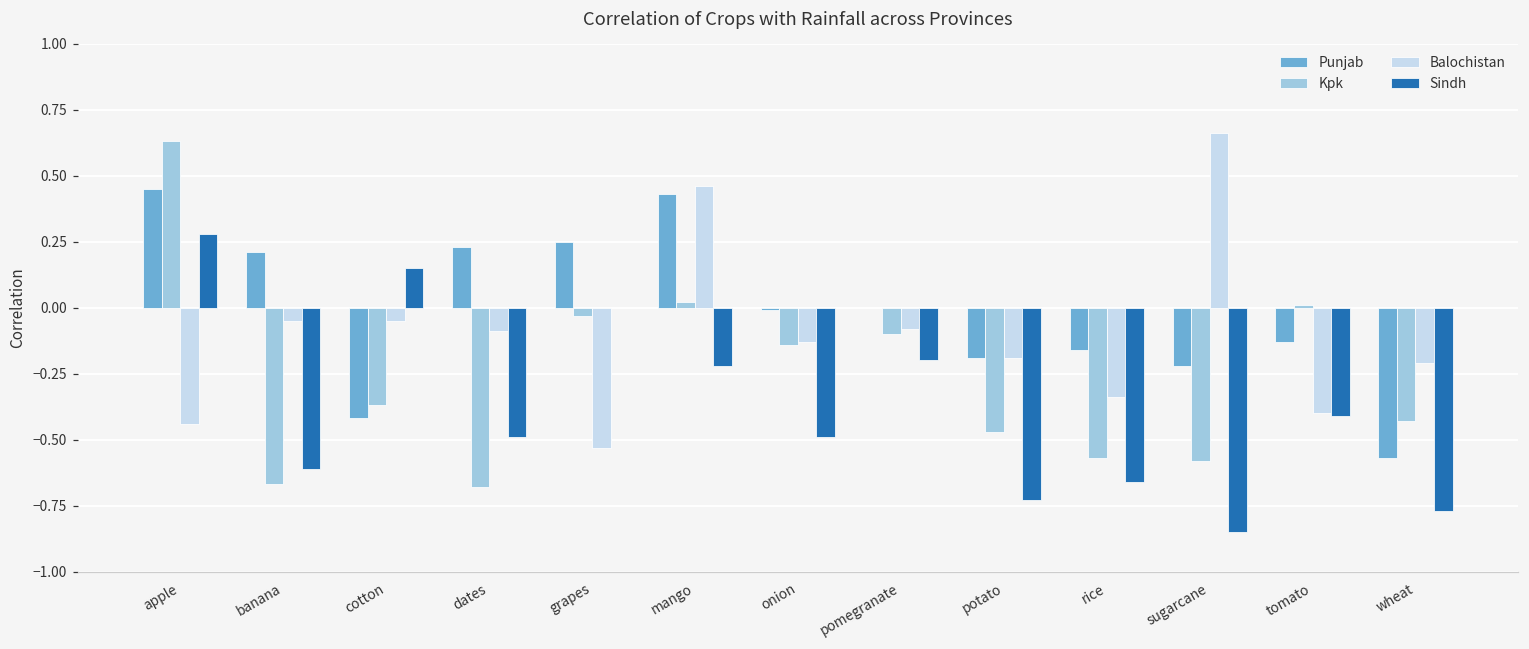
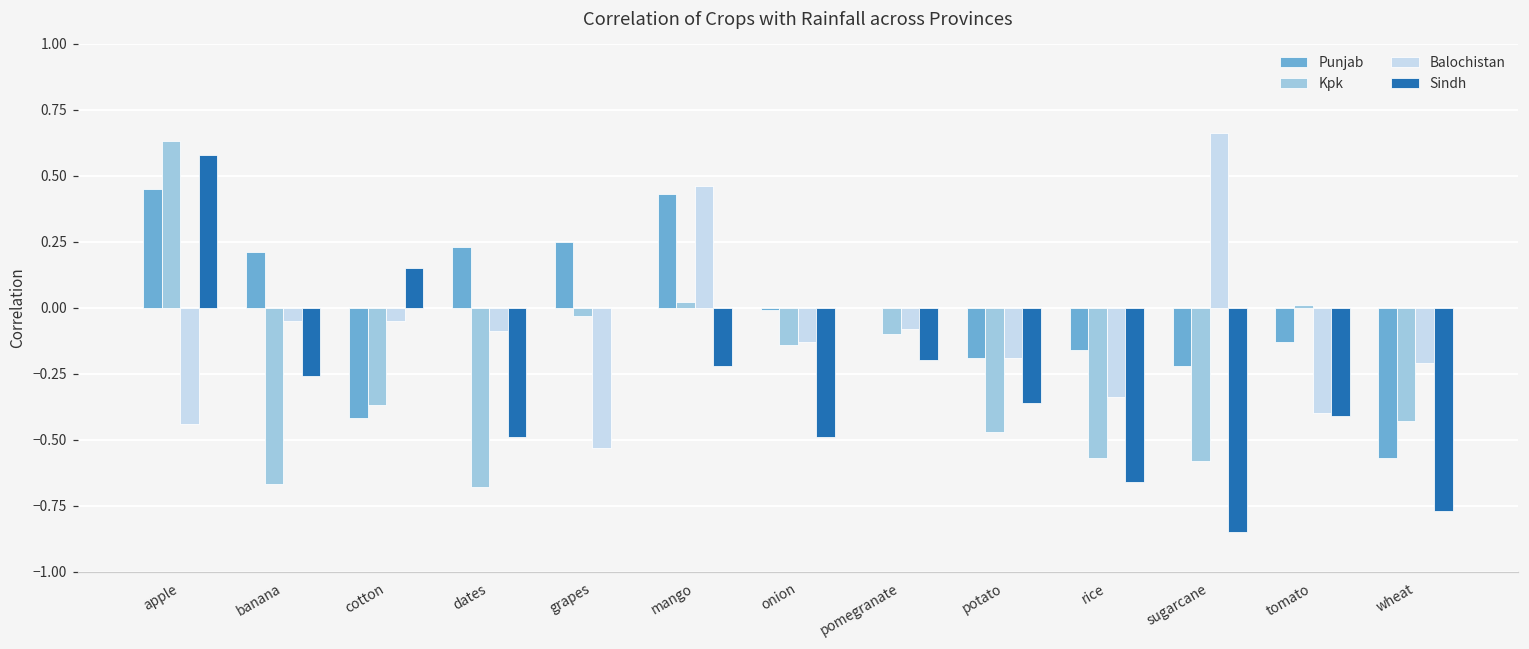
  {
    "Sindh": {
-     "apple": 0.28,
-     "banana": -0.61,
+     "apple": 0.58,
+     "banana": -0.26,
      "cotton": 0.15,
      "dates": -0.49,
      "grapes": 0.00,
      "mango": -0.22,
      "onion": -0.49,
      "pomegranate": -0.20,
-     "potato": -0.73,
+     "potato": -0.36,
      "rice": -0.66,
      "sugarcane": -0.85,
      "tomato": -0.41,
      "wheat": -0.77
    }
  }
